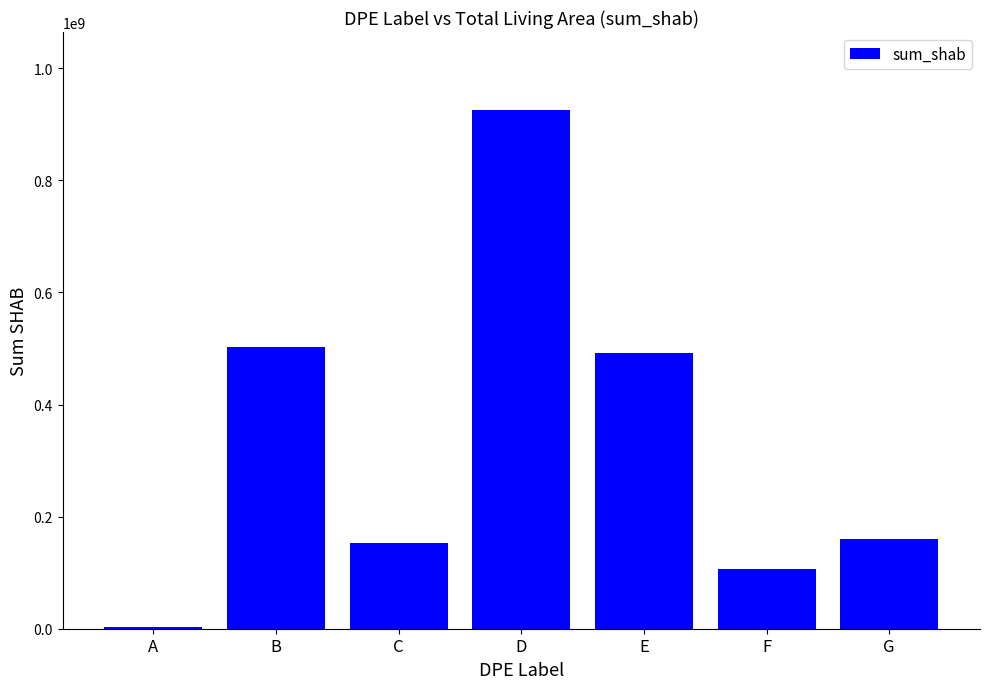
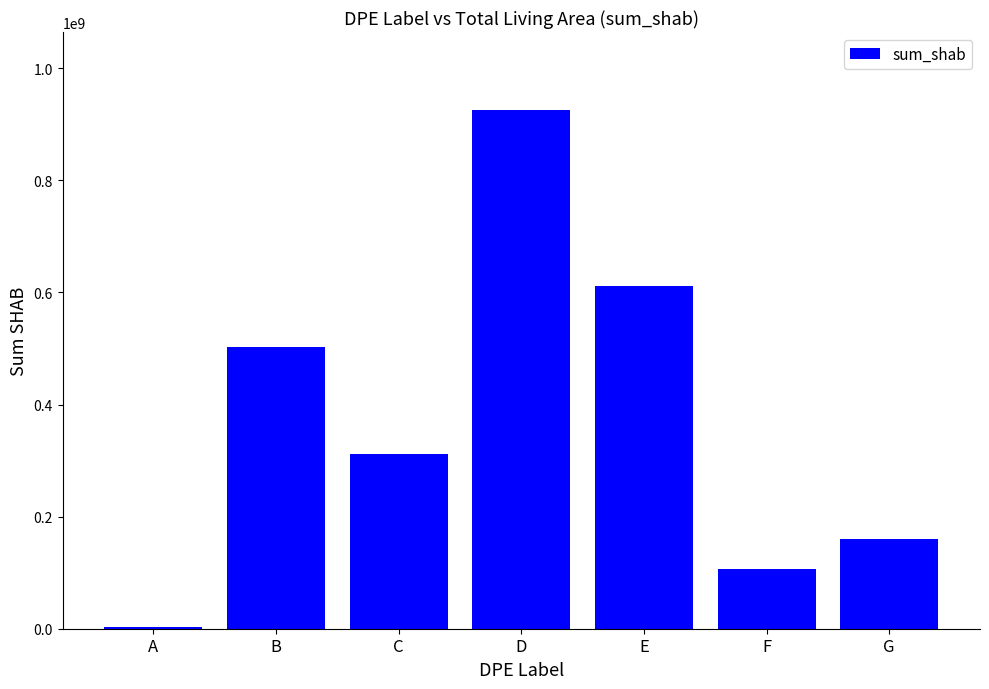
  {
    "B": 500000000,
-   "C": 150000000,
+   "C": 310000000,
    "D": 930000000,
-   "E": 490000000,
+   "E": 610000000,
    "F": 110000000,
    "G": 160000000
  }
